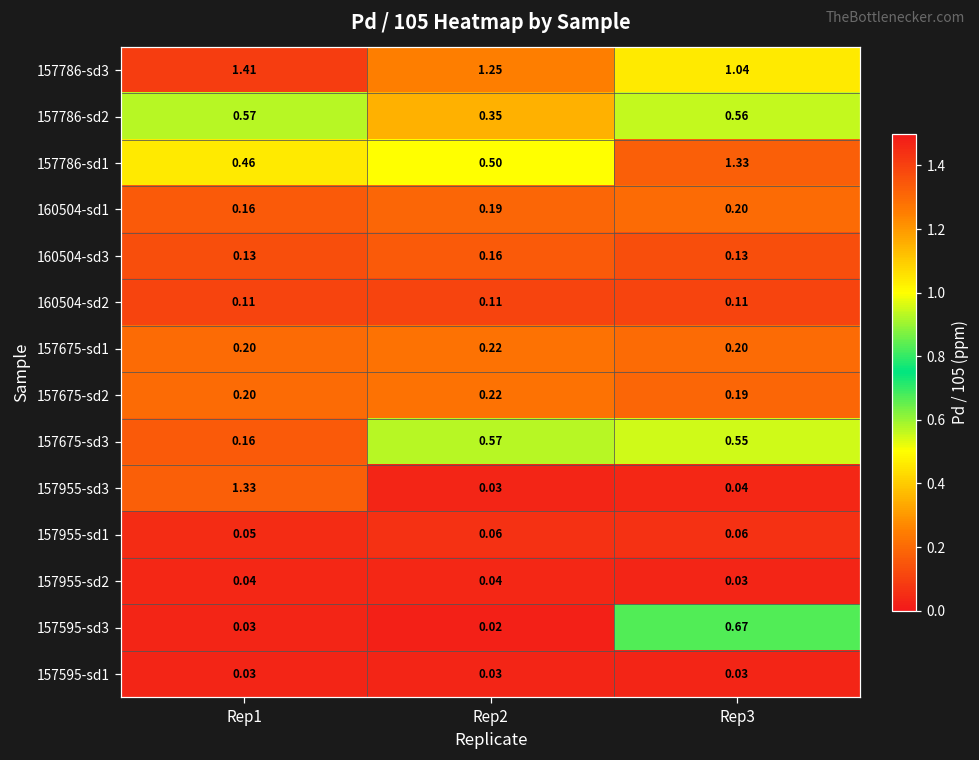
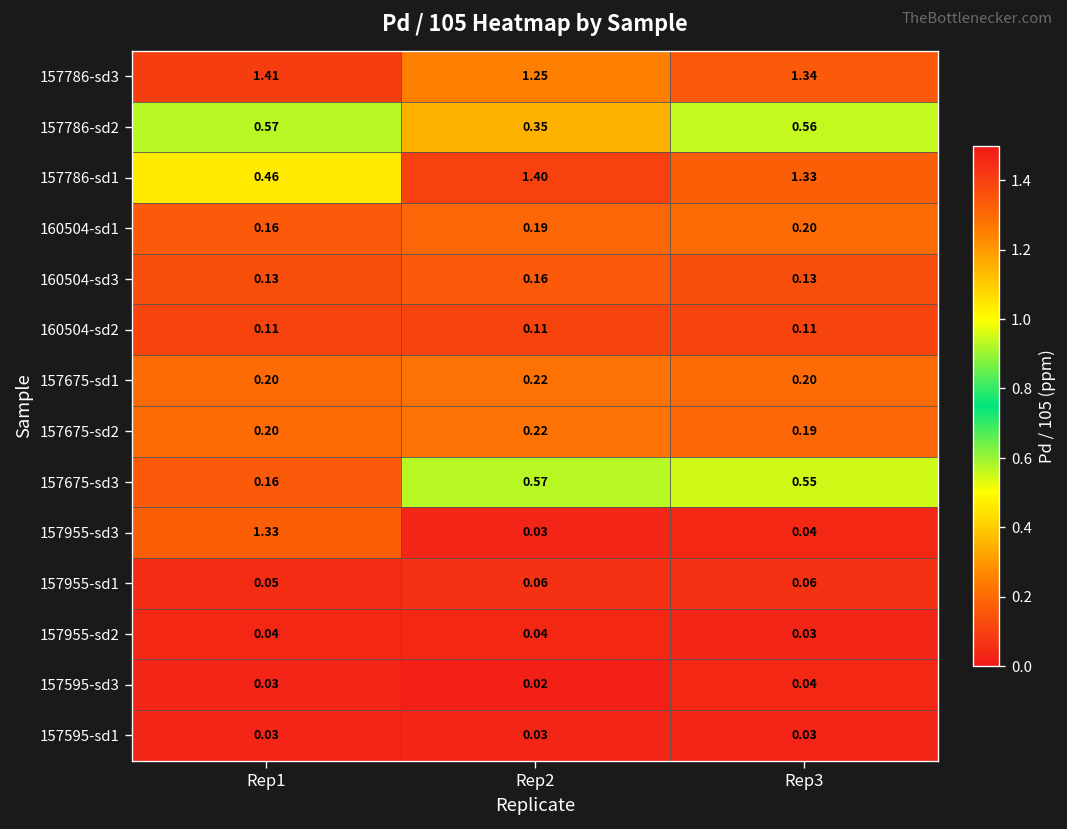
  {
    "157786-sd3": {
      "Rep1": 1.41,
      "Rep2": 1.25,
-     "Rep3": 1.04
+     "Rep3": 1.34
    },
    "157786-sd2": {
      "Rep1": 0.57,
      "Rep2": 0.35,
      "Rep3": 0.56
    },
    "157786-sd1": {
      "Rep1": 0.46,
-     "Rep2": 0.50,
+     "Rep2": 1.40,
      "Rep3": 1.33
    },
    "160504-sd1": {
      "Rep1": 0.16,
      "Rep2": 0.19,
      "Rep3": 0.20
    },
    "160504-sd3": {
      "Rep1": 0.13,
      "Rep2": 0.16,
      "Rep3": 0.13
    },
    "160504-sd2": {
      "Rep1": 0.11,
      "Rep2": 0.11,
      "Rep3": 0.11
    },
    "157675-sd1": {
      "Rep1": 0.20,
      "Rep2": 0.22,
      "Rep3": 0.20
    },
    "157675-sd2": {
      "Rep1": 0.20,
      "Rep2": 0.22,
      "Rep3": 0.19
    },
    "157675-sd3": {
      "Rep1": 0.16,
      "Rep2": 0.57,
      "Rep3": 0.55
    },
    "157955-sd3": {
      "Rep1": 1.33,
      "Rep2": 0.03,
      "Rep3": 0.04
    },
    "157955-sd1": {
      "Rep1": 0.05,
      "Rep2": 0.06,
      "Rep3": 0.06
    },
    "157955-sd2": {
      "Rep1": 0.04,
      "Rep2": 0.04,
      "Rep3": 0.03
    },
    "157595-sd3": {
      "Rep1": 0.03,
      "Rep2": 0.02,
-     "Rep3": 0.67
+     "Rep3": 0.04
    },
    "157595-sd1": {
      "Rep1": 0.03,
      "Rep2": 0.03,
      "Rep3": 0.03
    }
  }
